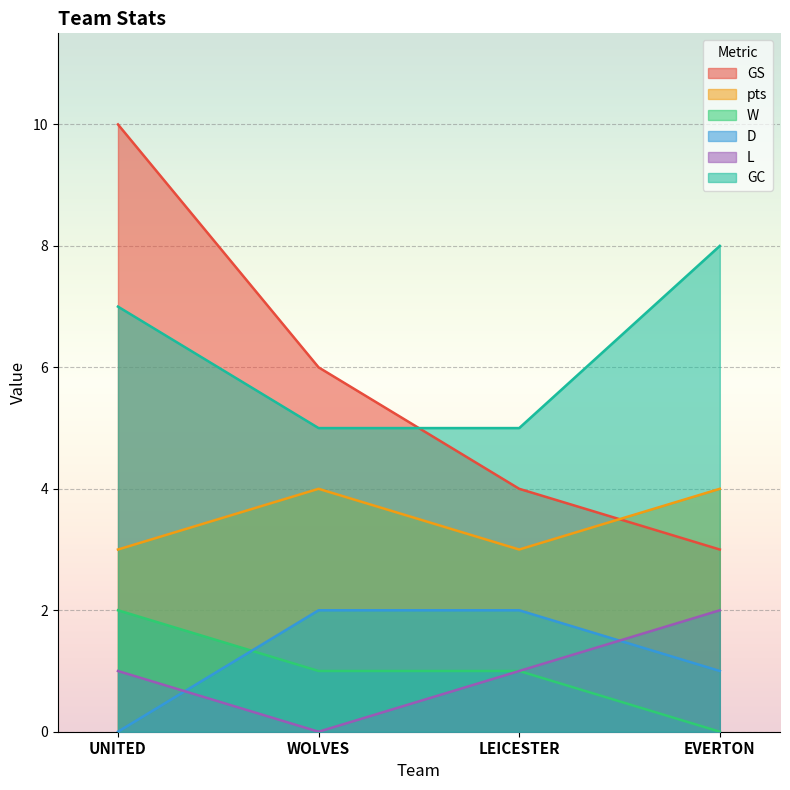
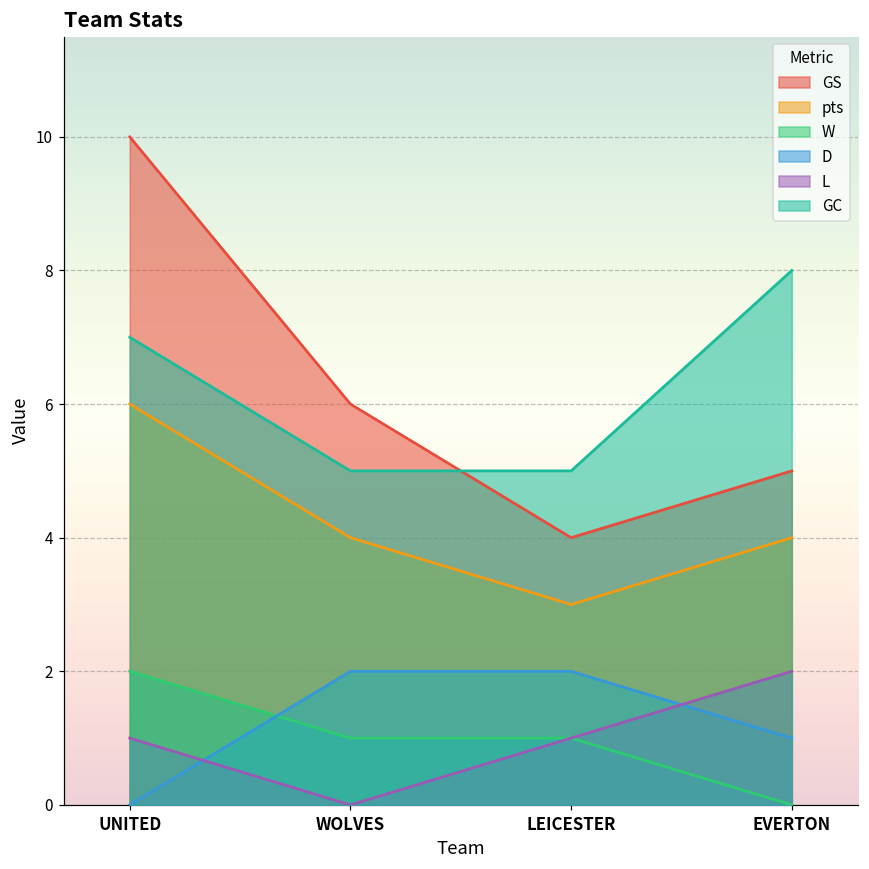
  {
    "GS": {
      "UNITED": 10,
      "WOLVES": 6,
      "LEICESTER": 4,
-     "EVERTON": 3
+     "EVERTON": 5
    },
    "pts": {
-     "UNITED": 3,
+     "UNITED": 6,
      "WOLVES": 4,
      "LEICESTER": 3,
      "EVERTON": 4
    },
    "D": {
      "UNITED": 0,
      "WOLVES": 2,
      "LEICESTER": 2,
      "EVERTON": 1
    },
    "L": {
      "UNITED": 1,
      "WOLVES": 0,
      "EVERTON": 2
    }
  }
